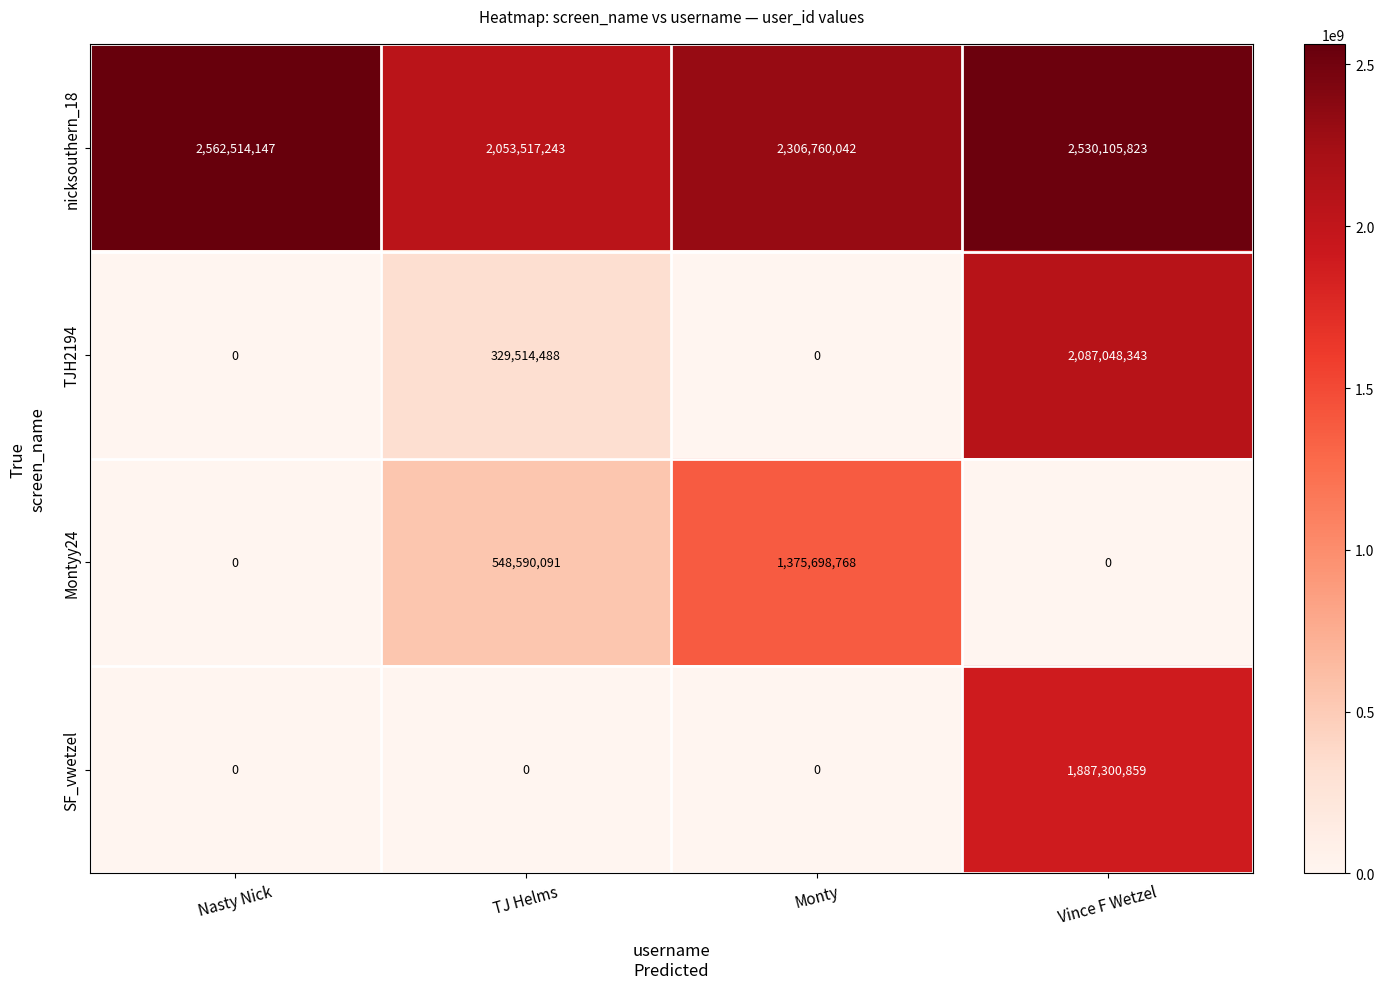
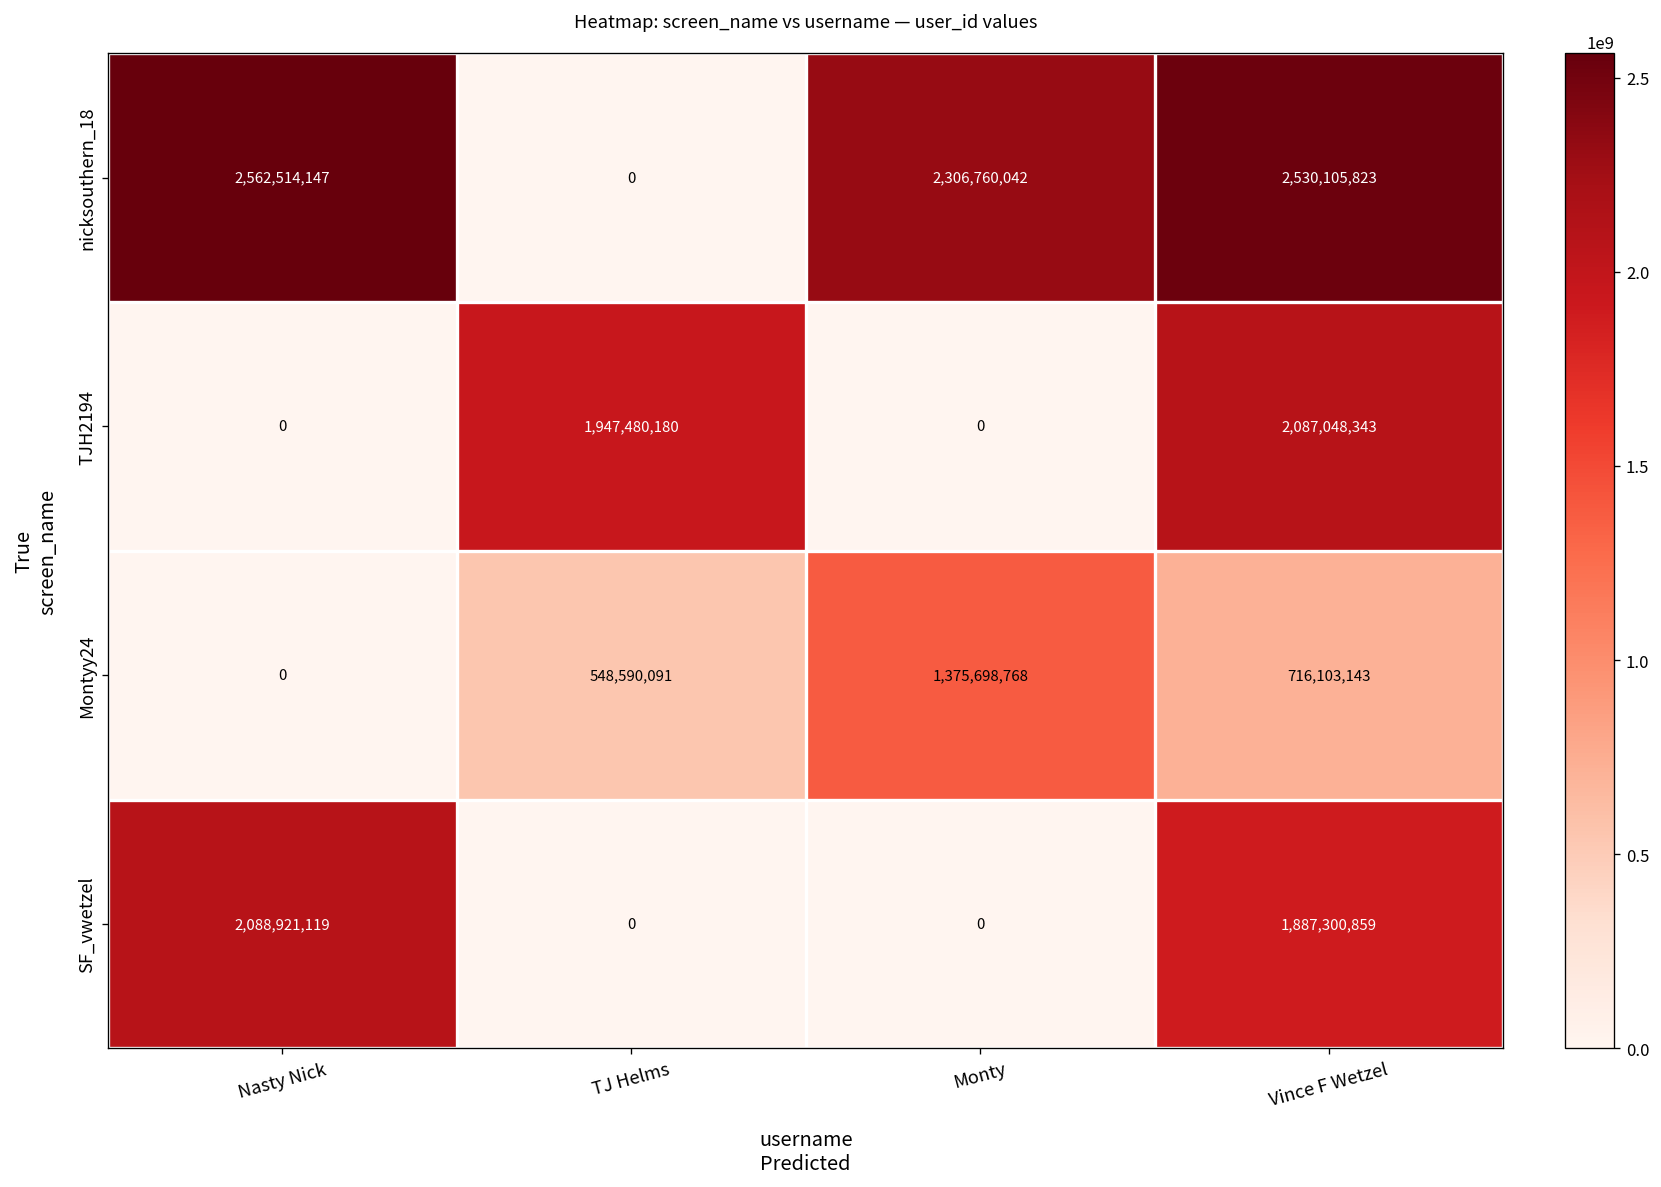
  {
    "nicksouthern_18": {
      "Nasty Nick": "2,562,514,147",
-     "TJ Helms": "2,053,517,243",
+     "TJ Helms": "0",
      "Monty": "2,306,760,042",
      "Vince F Wetzel": "2,530,105,823"
    },
    "TJH2194": {
      "Nasty Nick": "0",
-     "TJ Helms": "329,514,488",
+     "TJ Helms": "1,947,480,180",
      "Monty": "0",
      "Vince F Wetzel": "2,087,048,343"
    },
    "Montyy24": {
      "Nasty Nick": "0",
      "TJ Helms": "548,590,091",
      "Monty": "1,375,698,768",
-     "Vince F Wetzel": "0"
+     "Vince F Wetzel": "716,103,143"
    },
    "SF_vwetzel": {
-     "Nasty Nick": "0",
+     "Nasty Nick": "2,088,921,119",
      "TJ Helms": "0",
      "Monty": "0",
      "Vince F Wetzel": "1,887,300,859"
    }
  }
